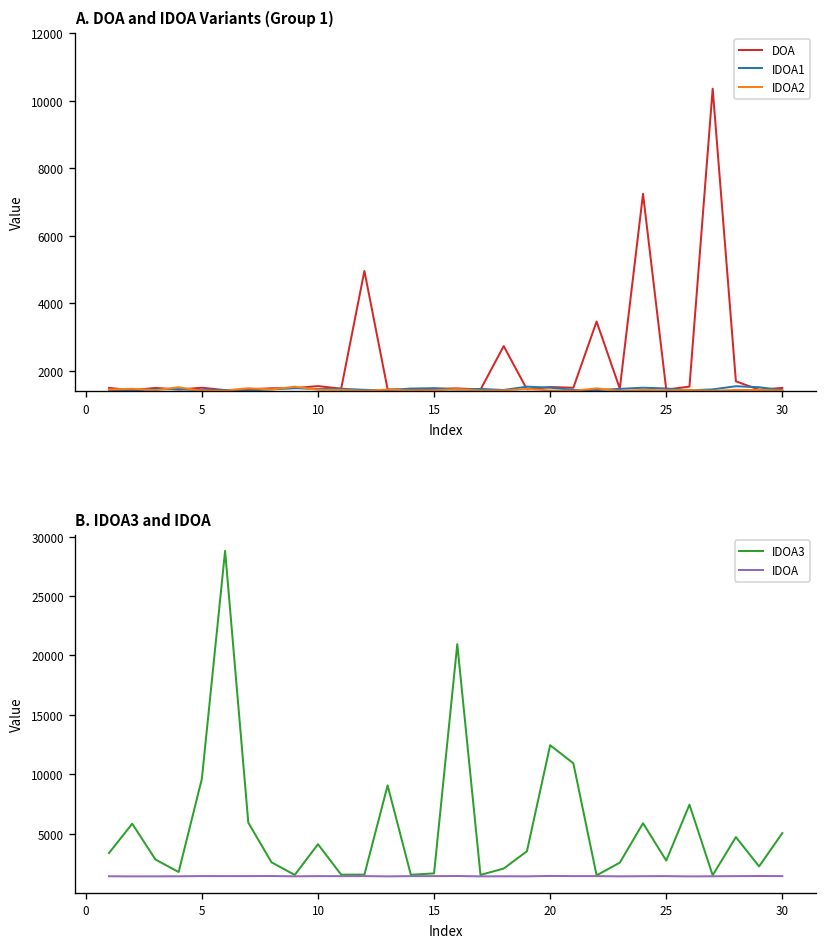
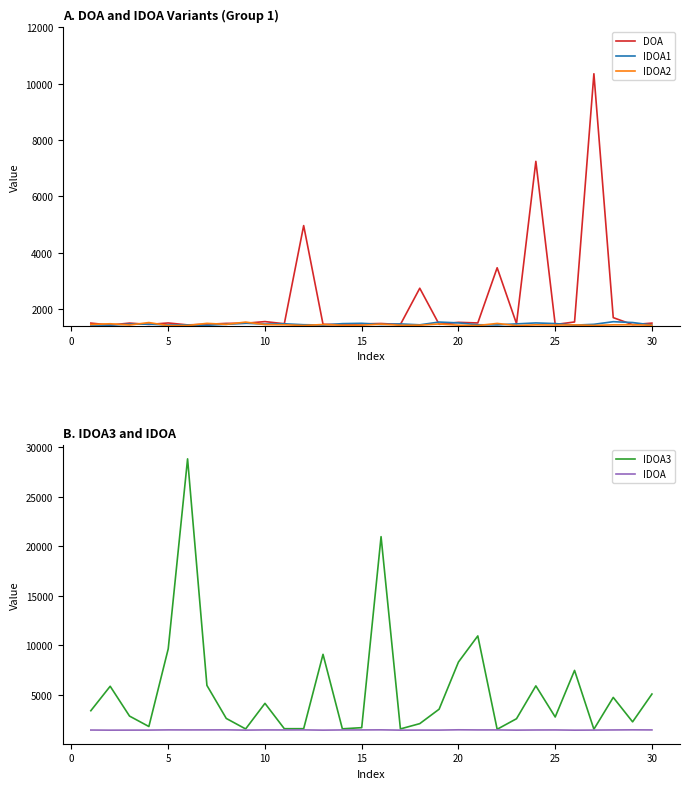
  {
    "B. IDOA3 and IDOA": {
      "IDOA3": {
        "5": 10000,
        "10": 4000,
-       "20": 12000,
+       "20": 8000,
        "25": 3000,
        "30": 5000
      },
      "IDOA": {
        "5": 1000,
        "10": 1000,
        "20": 1000,
        "25": 1000,
        "30": 1000
      }
    }
  }
